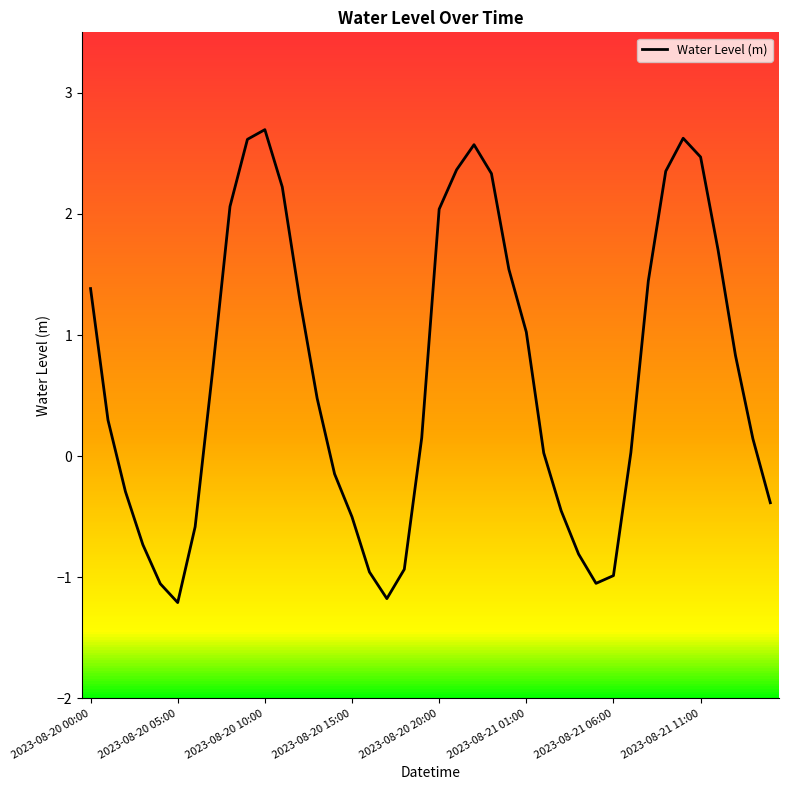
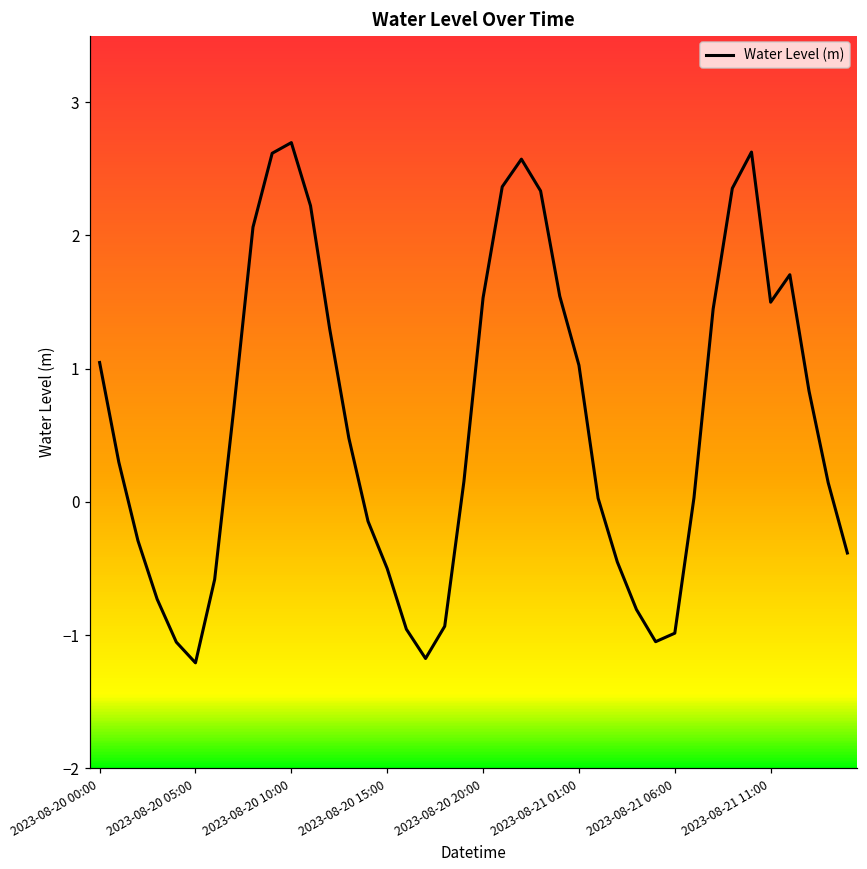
  {
-   "2023-08-20 00:00": 1.38,
+   "2023-08-20 00:00": 1.05,
    "2023-08-20 05:00": -1.21,
    "2023-08-20 10:00": 2.70,
    "2023-08-20 15:00": -0.50,
-   "2023-08-20 20:00": 2.04,
+   "2023-08-20 20:00": 1.53,
    "2023-08-21 01:00": 1.03,
    "2023-08-21 06:00": -0.99,
-   "2023-08-21 11:00": 2.47
+   "2023-08-21 11:00": 1.50
  }
